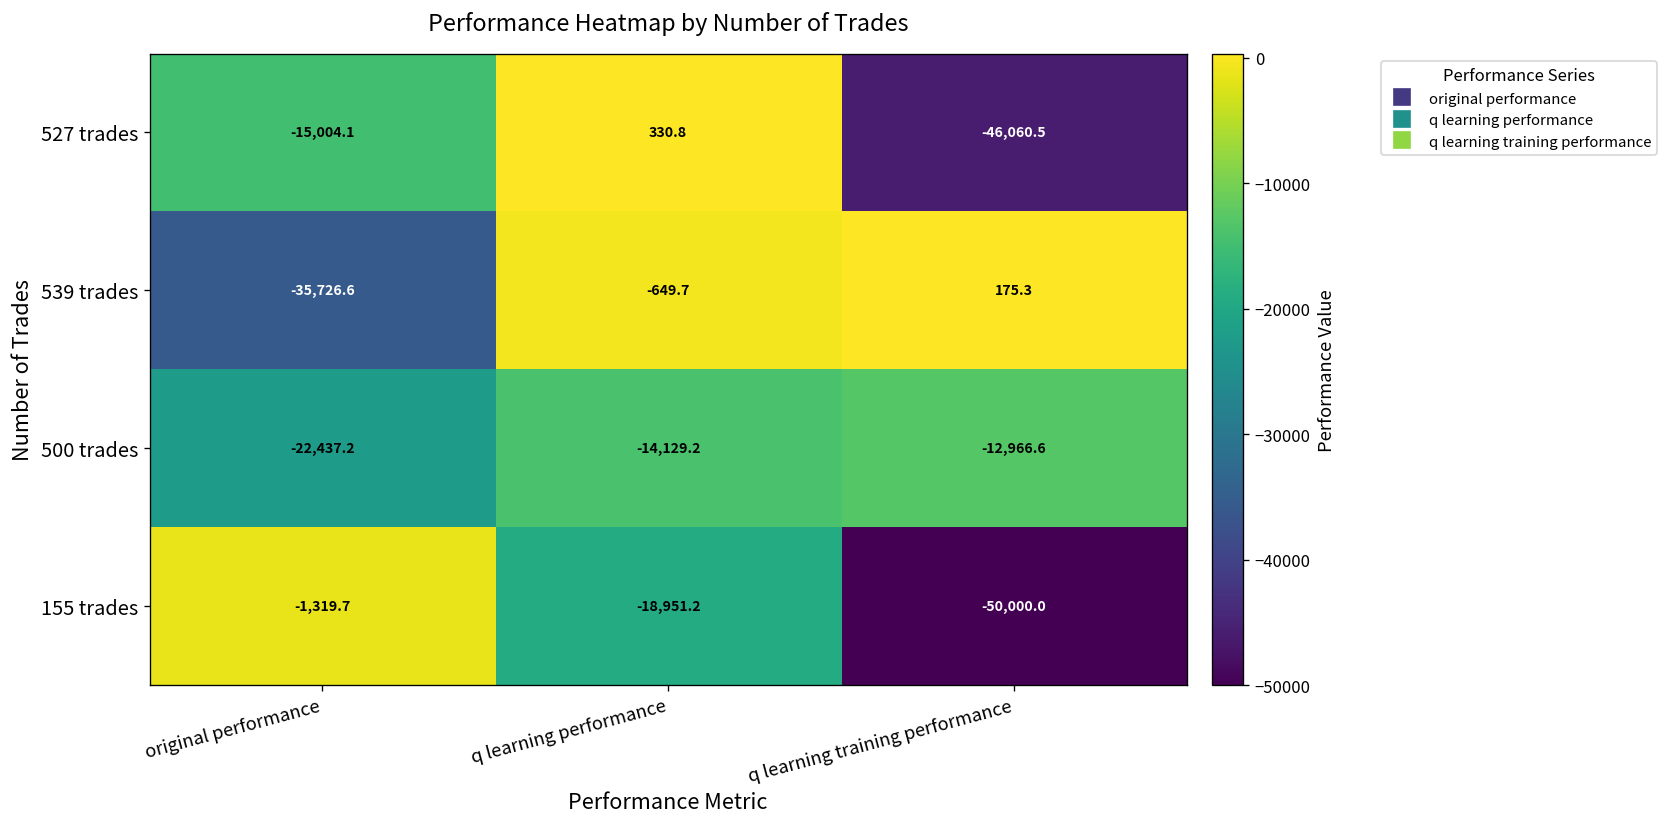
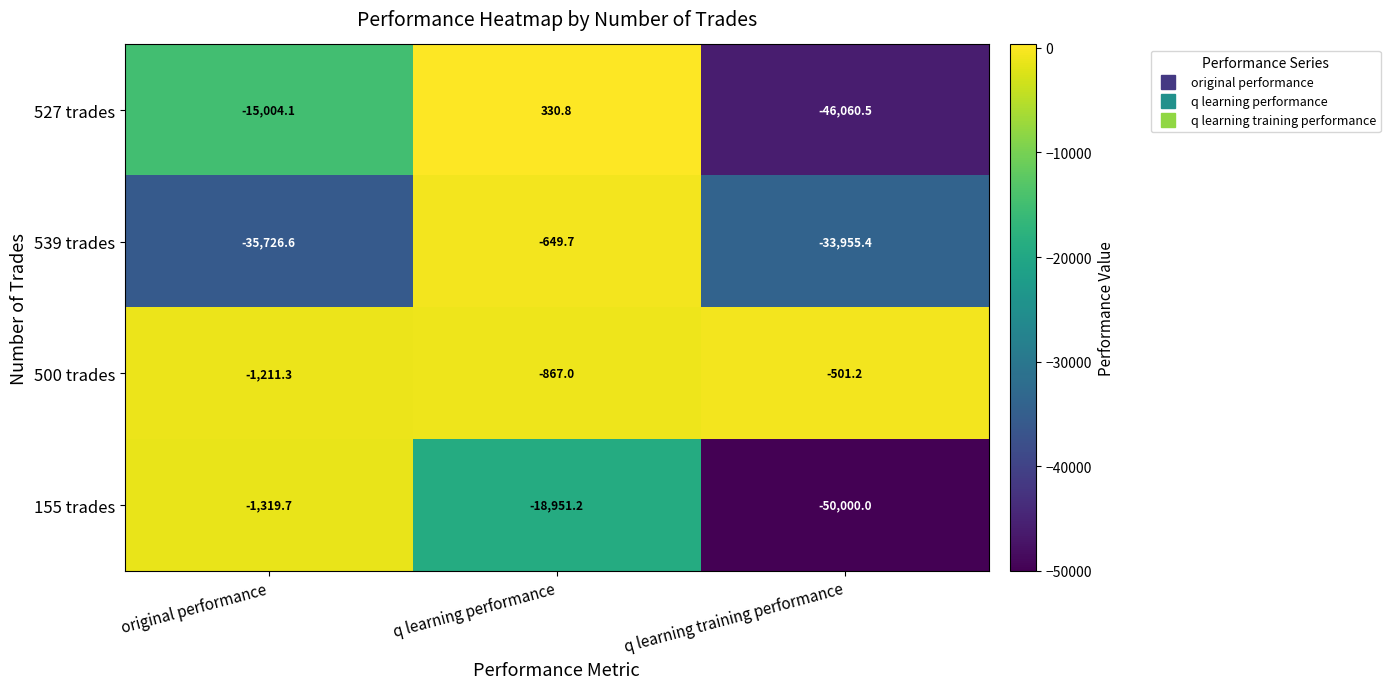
  {
    "527 trades": {
      "original performance": "-15,004.1",
      "q learning performance": "330.8",
      "q learning training performance": "-46,060.5"
    },
    "539 trades": {
      "original performance": "-35,726.6",
      "q learning performance": "-649.7",
-     "q learning training performance": "175.3"
+     "q learning training performance": "-33,955.4"
    },
    "500 trades": {
-     "original performance": "-22,437.2",
-     "q learning performance": "-14,129.2",
-     "q learning training performance": "-12,966.6"
+     "original performance": "-1,211.3",
+     "q learning performance": "-867.0",
+     "q learning training performance": "-501.2"
    },
    "155 trades": {
      "original performance": "-1,319.7",
      "q learning performance": "-18,951.2",
      "q learning training performance": "-50,000.0"
    }
  }
